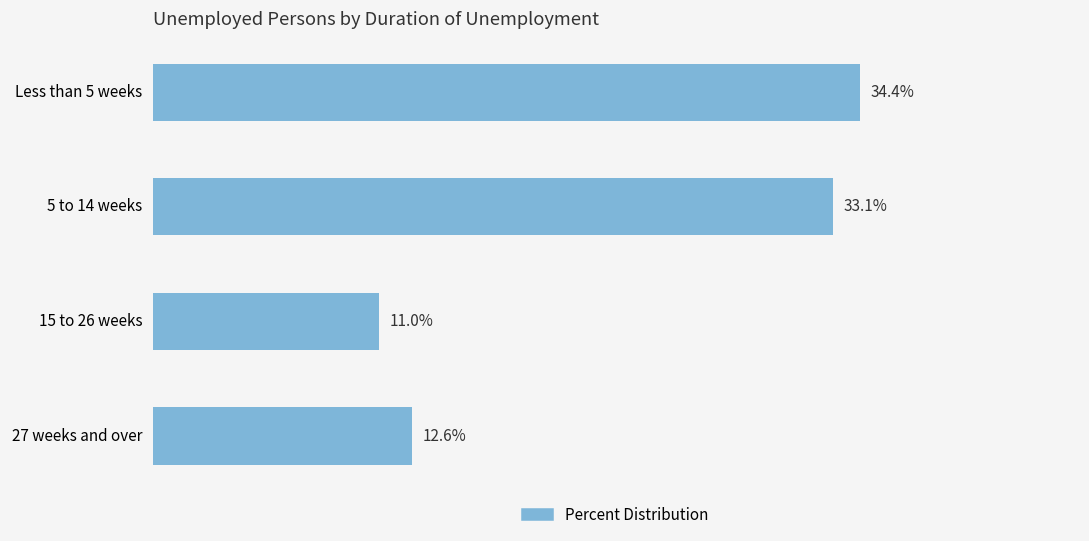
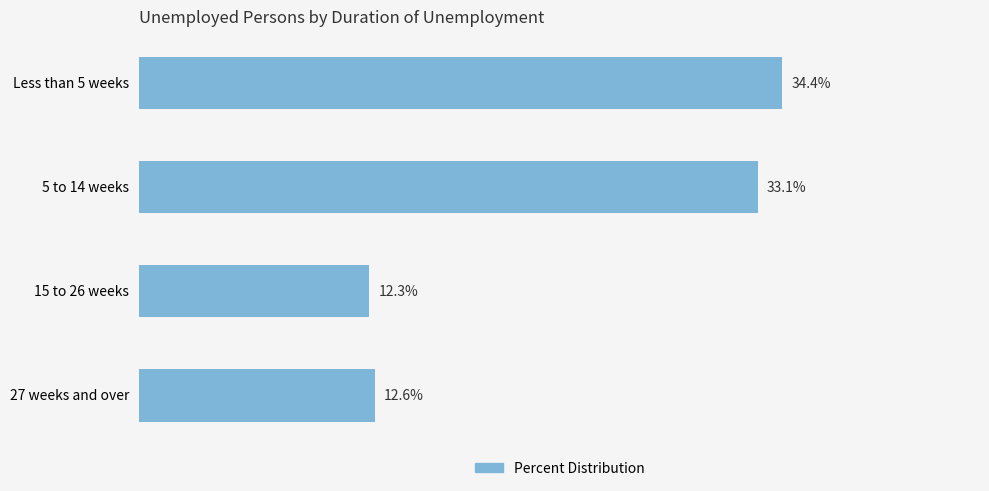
  {
    "Less than 5 weeks": "34.4%",
    "5 to 14 weeks": "33.1%",
-   "15 to 26 weeks": "11.0%",
+   "15 to 26 weeks": "12.3%",
    "27 weeks and over": "12.6%"
  }
